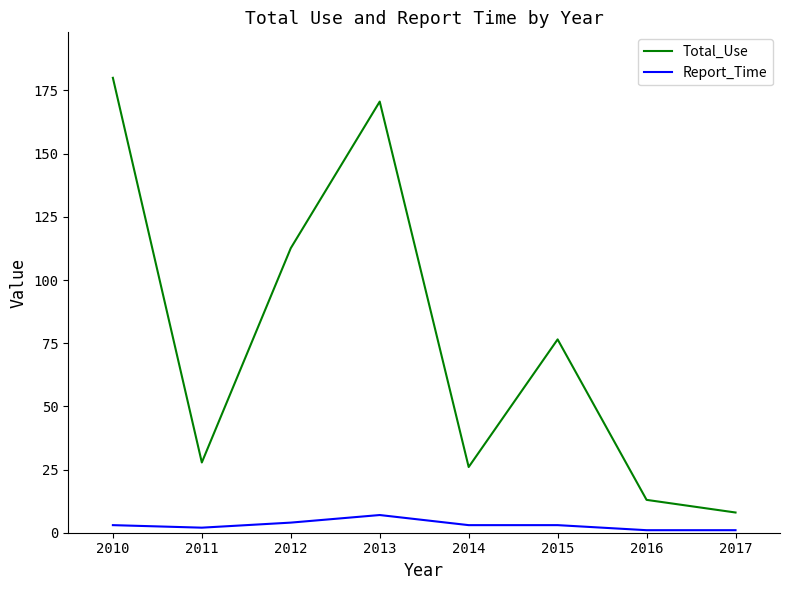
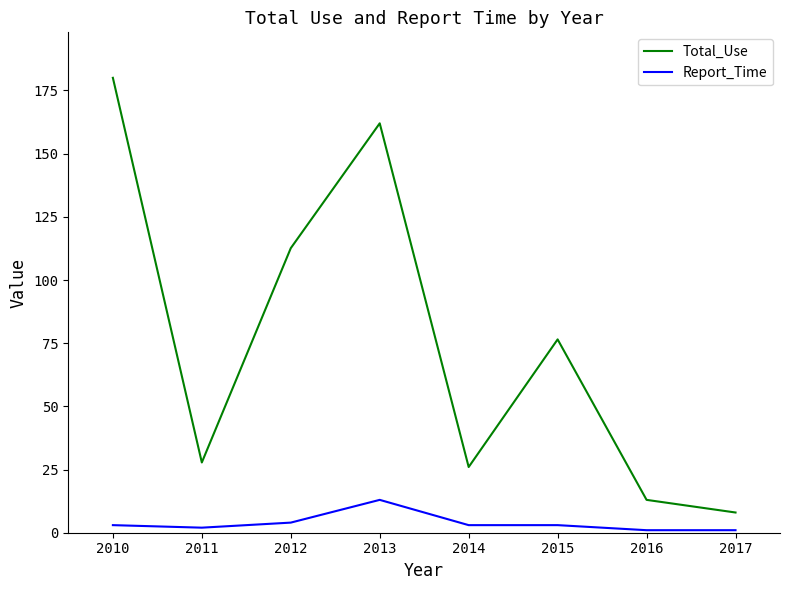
  {
    "Total_Use": {
      "2010": 180,
      "2011": 28,
      "2012": 113,
-     "2013": 171,
+     "2013": 162,
      "2014": 26,
      "2015": 77,
      "2016": 13,
      "2017": 8
    },
    "Report_Time": {
      "2010": 3,
      "2011": 2,
      "2012": 4,
-     "2013": 7,
+     "2013": 13,
      "2014": 3,
      "2015": 3,
      "2016": 1,
      "2017": 1
    }
  }
